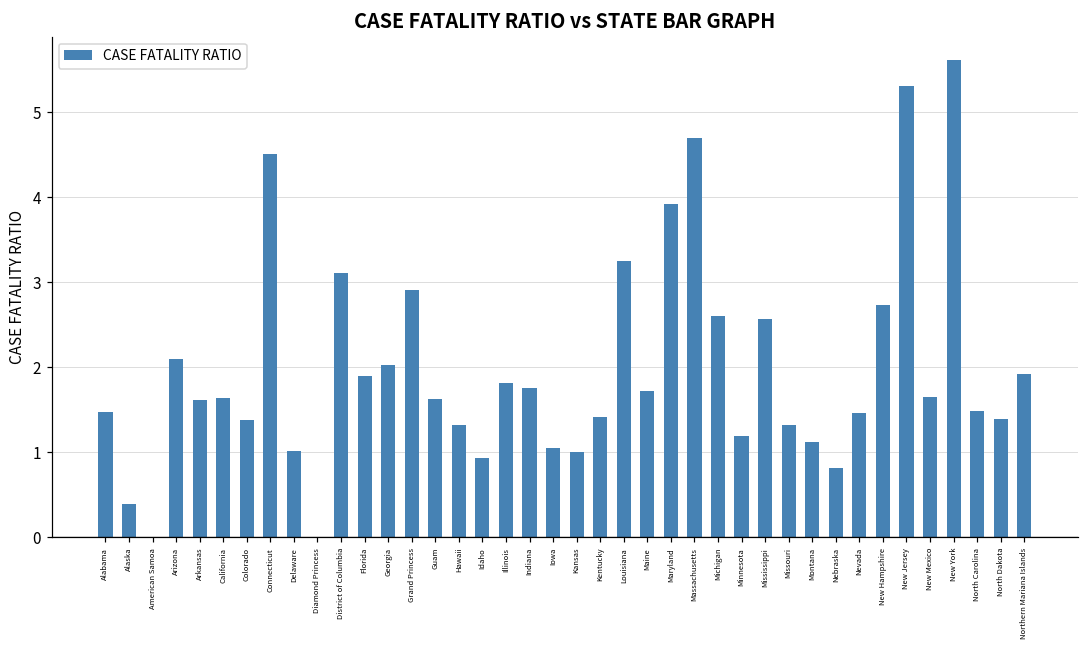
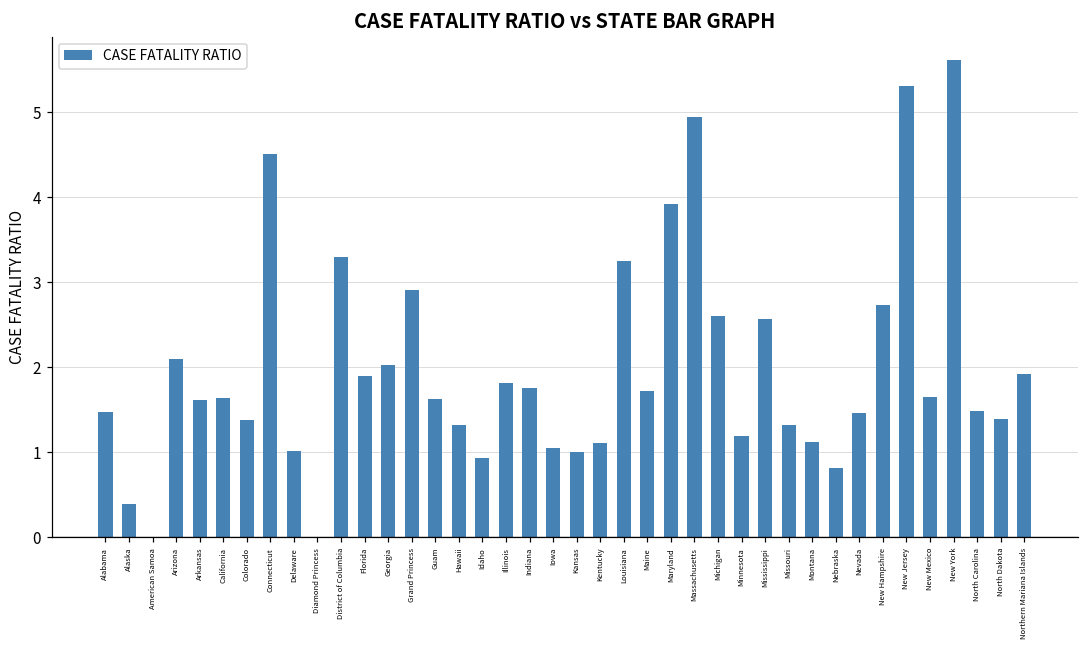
  {
    "Alabama": 1.5,
    "Alaska": 0.4,
    "American Samoa": 0.0,
    "Arizona": 2.1,
    "Arkansas": 1.6,
    "California": 1.6,
    "Colorado": 1.4,
    "Connecticut": 4.5,
    "Delaware": 1.0,
    "Diamond Princess": 0.0,
-   "District of Columbia": 3.1,
+   "District of Columbia": 3.3,
    "Florida": 1.9,
    "Georgia": 2.0,
    "Grand Princess": 2.9,
    "Guam": 1.6,
    "Hawaii": 1.3,
    "Idaho": 0.9,
    "Illinois": 1.8,
    "Indiana": 1.8,
    "Iowa": 1.0,
    "Kansas": 1.0,
-   "Kentucky": 1.4,
+   "Kentucky": 1.1,
    "Louisiana": 3.3,
    "Maine": 1.7,
    "Maryland": 3.9,
-   "Massachusetts": 4.7,
+   "Massachusetts": 4.9,
    "Michigan": 2.6,
    "Minnesota": 1.2,
    "Mississippi": 2.6,
    "Missouri": 1.3,
    "Montana": 1.1,
    "Nebraska": 0.8,
    "Nevada": 1.5,
    "New Hampshire": 2.7,
    "New Jersey": 5.3,
    "New Mexico": 1.6,
    "New York": 5.6,
    "North Carolina": 1.5,
    "North Dakota": 1.4,
    "Northern Mariana Islands": 1.9
  }
